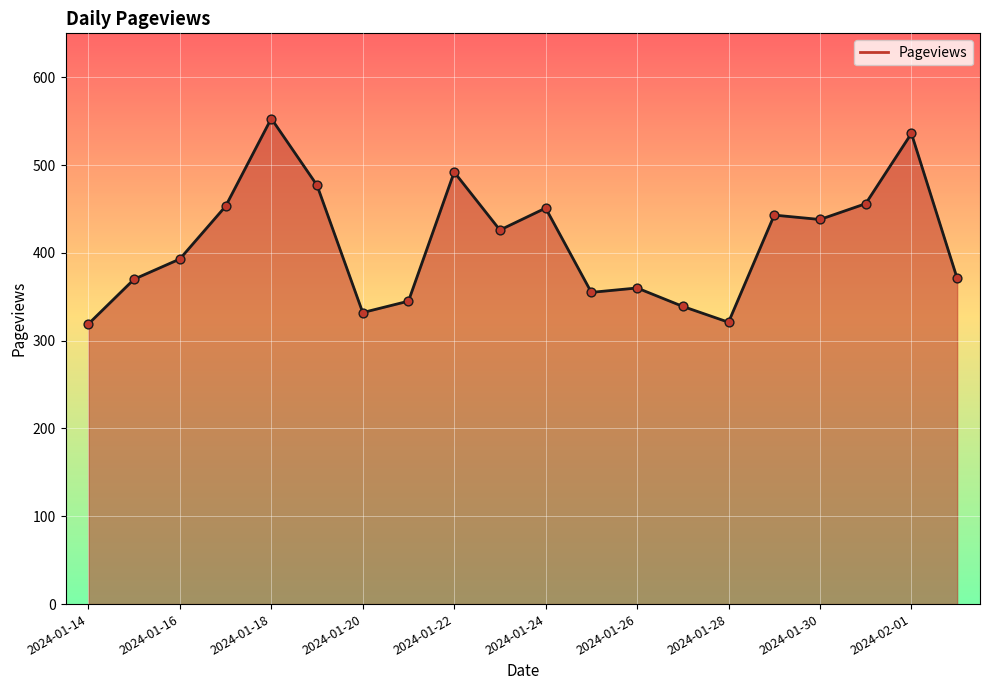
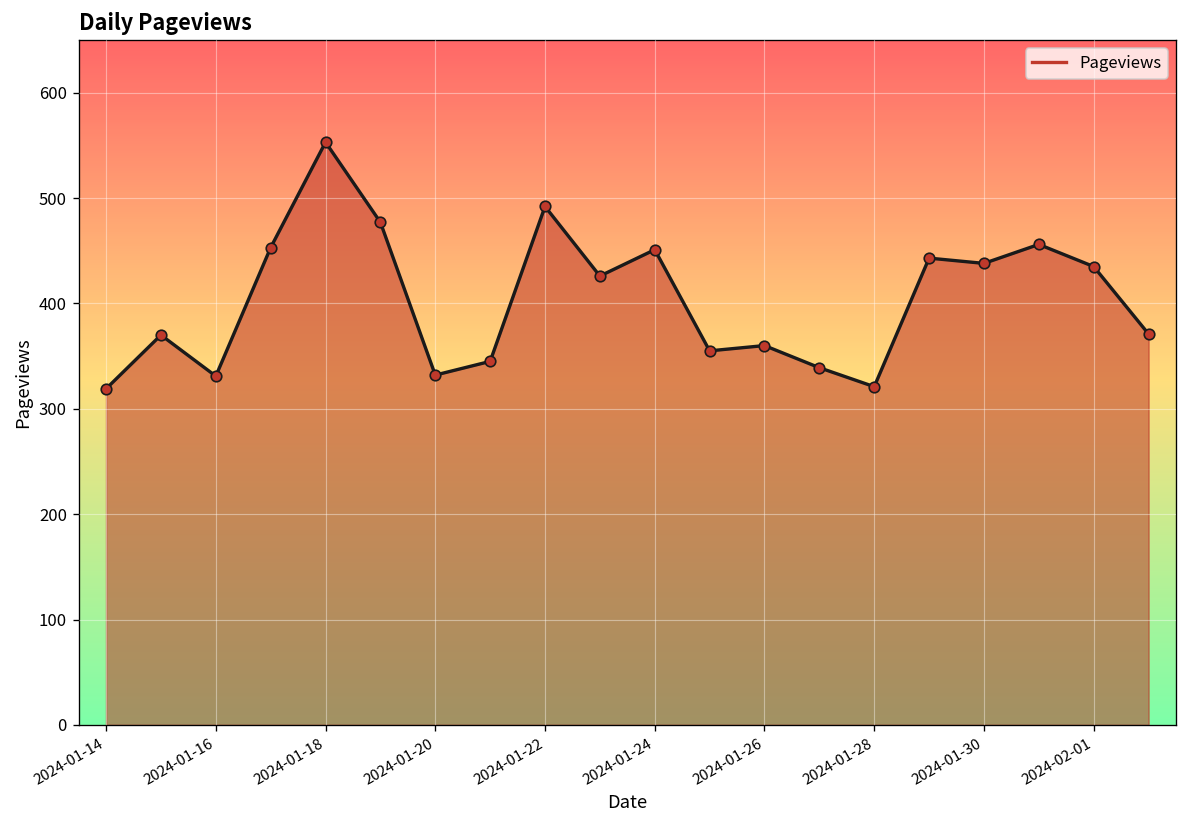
  {
    "2024-01-14": 320,
-   "2024-01-16": 390,
+   "2024-01-16": 330,
    "2024-01-18": 550,
    "2024-01-20": 330,
    "2024-01-22": 490,
    "2024-01-24": 450,
    "2024-01-26": 360,
    "2024-01-28": 320,
    "2024-01-30": 440,
-   "2024-02-01": 540
+   "2024-02-01": 440
  }
